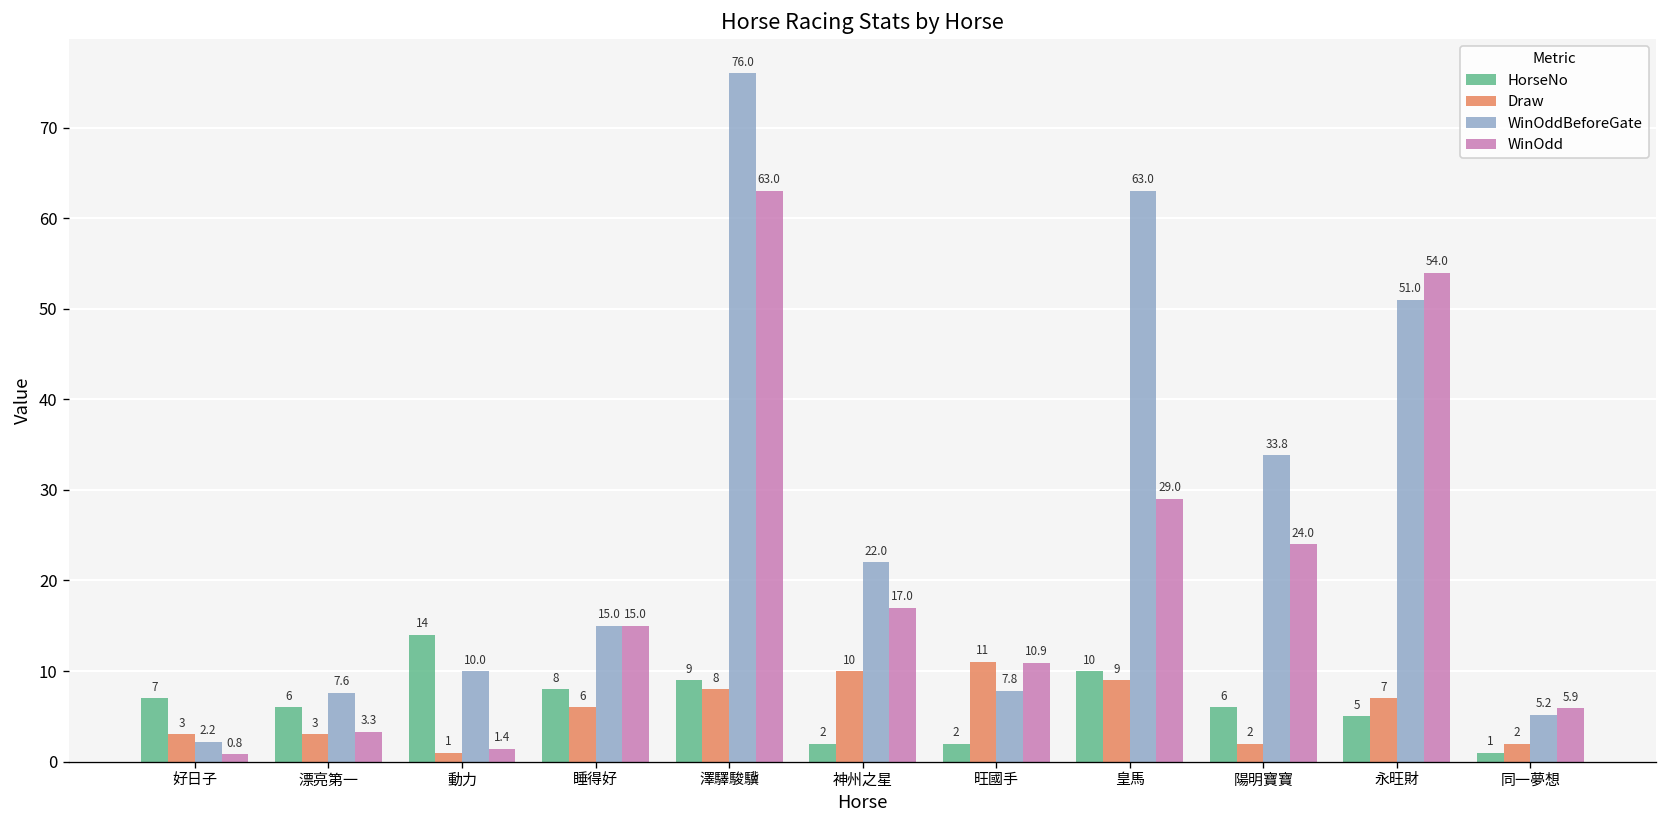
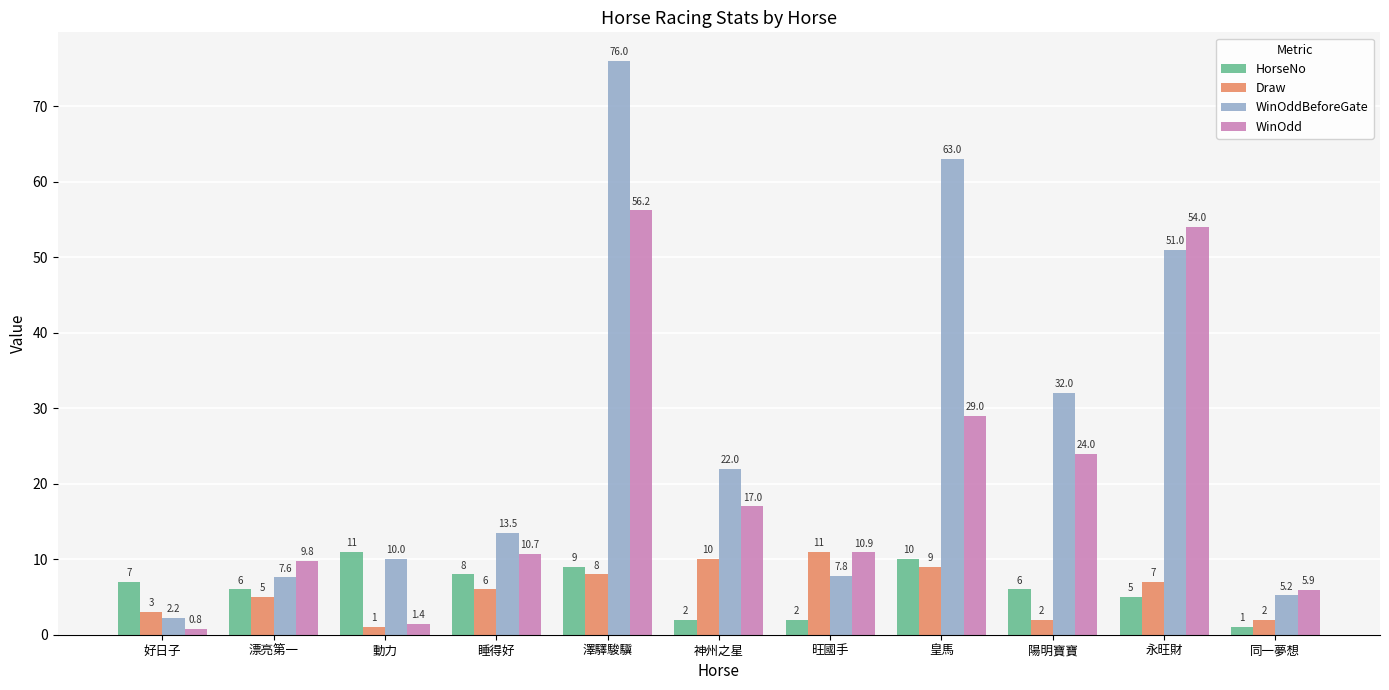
  {
    "HorseNo": {
      "好日子": 7,
      "漂亮第一": 6,
-     "動力": 14,
+     "動力": 11,
      "睡得好": 8,
      "澤驛駿驥": 9,
      "神州之星": 2,
      "旺國手": 2,
      "皇馬": 10,
      "陽明寶寶": 6,
      "永旺財": 5,
      "同一夢想": 1
    },
    "Draw": {
      "好日子": 3,
-     "漂亮第一": 3,
+     "漂亮第一": 5,
      "動力": 1,
      "睡得好": 6,
      "澤驛駿驥": 8,
      "神州之星": 10,
      "旺國手": 11,
      "皇馬": 9,
      "陽明寶寶": 2,
      "永旺財": 7,
      "同一夢想": 2
    },
    "WinOddBeforeGate": {
      "好日子": 2.2,
      "漂亮第一": 7.6,
      "動力": 10.0,
-     "睡得好": 15.0,
+     "睡得好": 13.5,
      "澤驛駿驥": 76.0,
      "神州之星": 22.0,
      "旺國手": 7.8,
      "皇馬": 63.0,
-     "陽明寶寶": 33.8,
+     "陽明寶寶": 32.0,
      "永旺財": 51.0,
      "同一夢想": 5.2
    },
    "WinOdd": {
      "好日子": 0.8,
-     "漂亮第一": 3.3,
+     "漂亮第一": 9.8,
      "動力": 1.4,
-     "睡得好": 15.0,
-     "澤驛駿驥": 63.0,
+     "睡得好": 10.7,
+     "澤驛駿驥": 56.2,
      "神州之星": 17.0,
      "旺國手": 10.9,
      "皇馬": 29.0,
      "陽明寶寶": 24.0,
      "永旺財": 54.0,
      "同一夢想": 5.9
    }
  }
